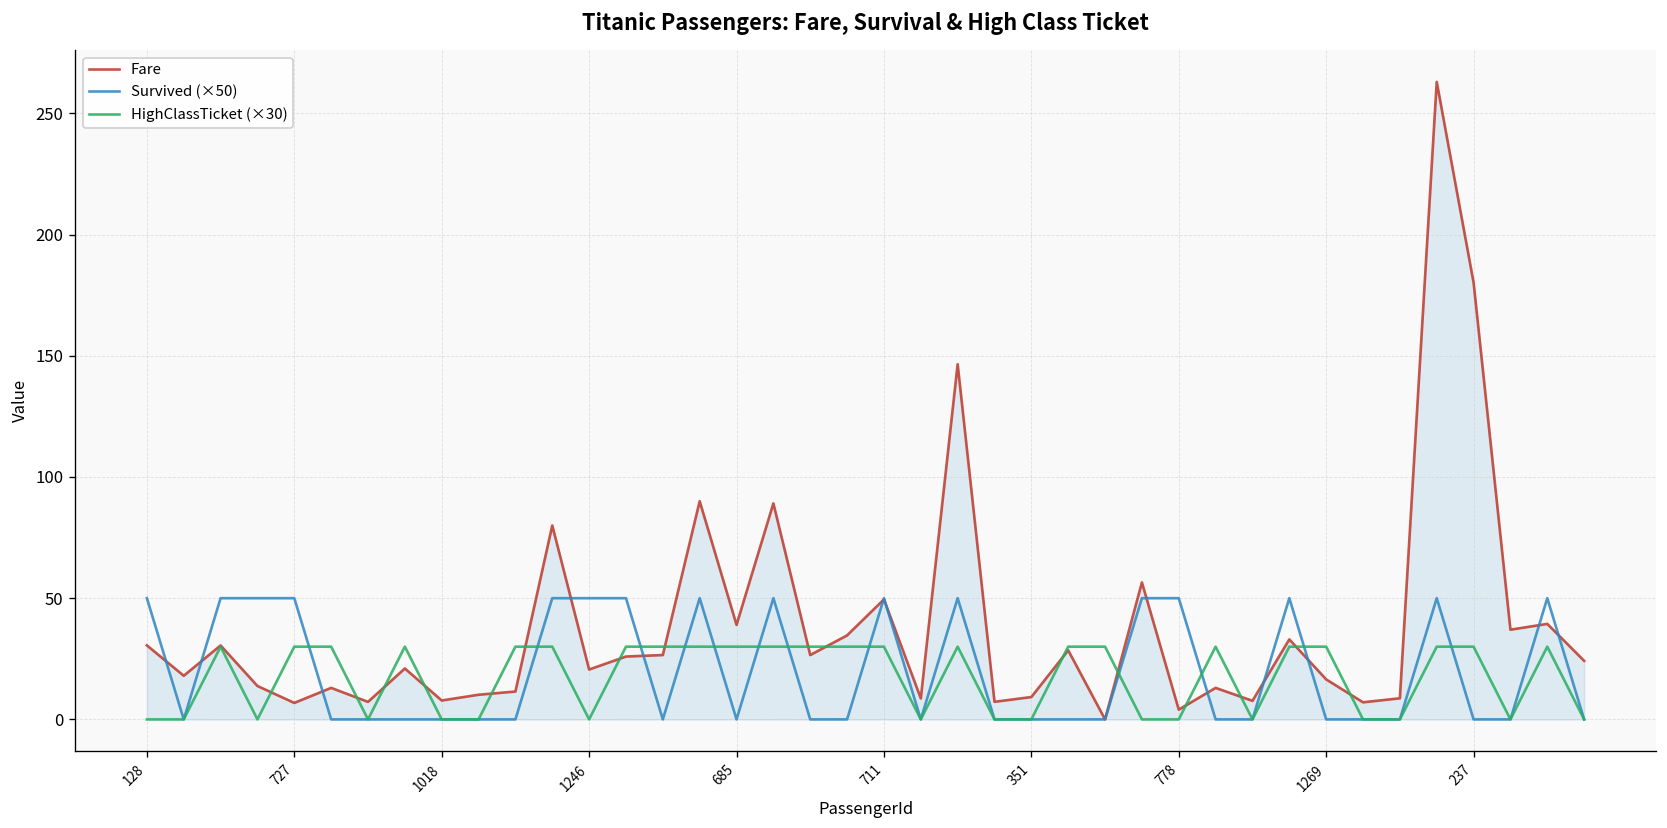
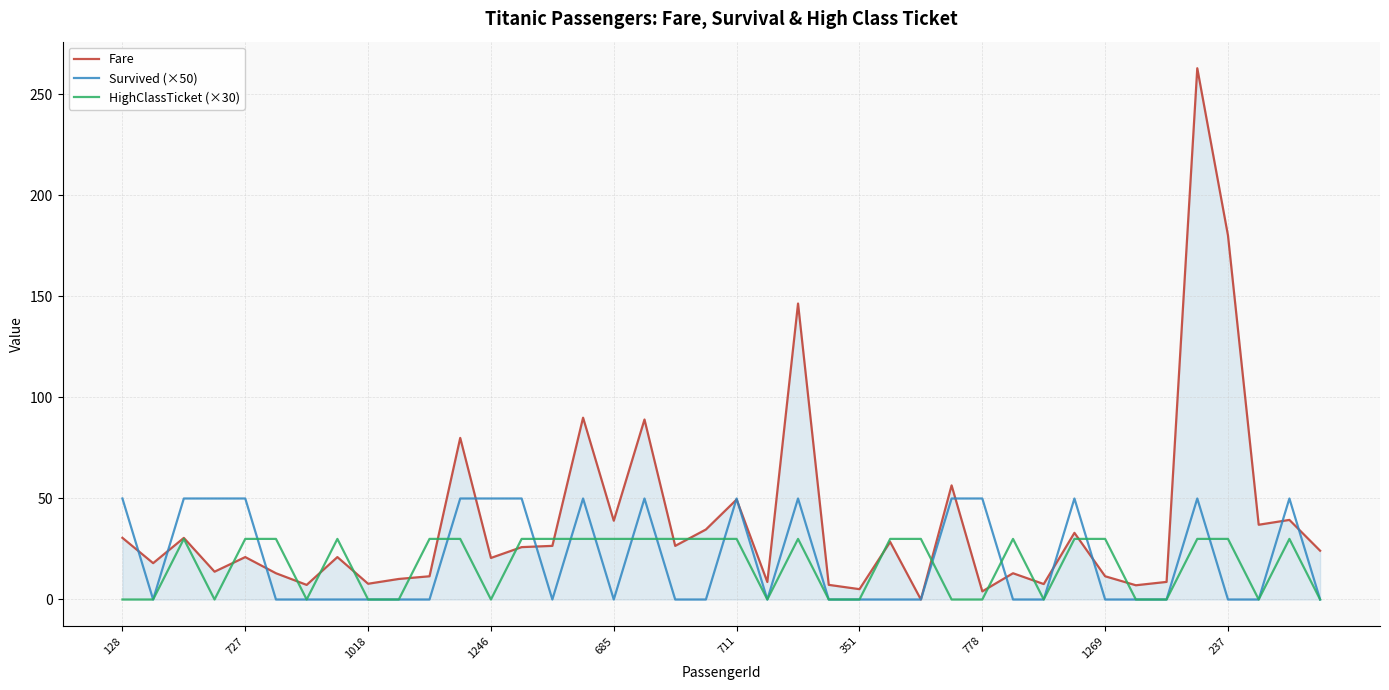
  {
    "Fare": {
      "128": 31,
-     "727": 7,
+     "727": 21,
      "1018": 8,
      "1246": 21,
      "685": 39,
-     "351": 9,
+     "351": 5,
      "778": 4,
-     "1269": 17,
+     "1269": 12,
      "237": 180
    },
    "Survived (×50)": {
      "128": 50,
      "727": 50,
      "1246": 50,
      "685": 0,
      "778": 50,
      "1269": 0,
      "237": 0
    },
    "HighClassTicket (×30)": {
      "128": 0,
      "727": 30,
      "1246": 0,
      "685": 30,
      "711": 30,
      "778": 0,
      "1269": 30,
      "237": 30
    }
  }
